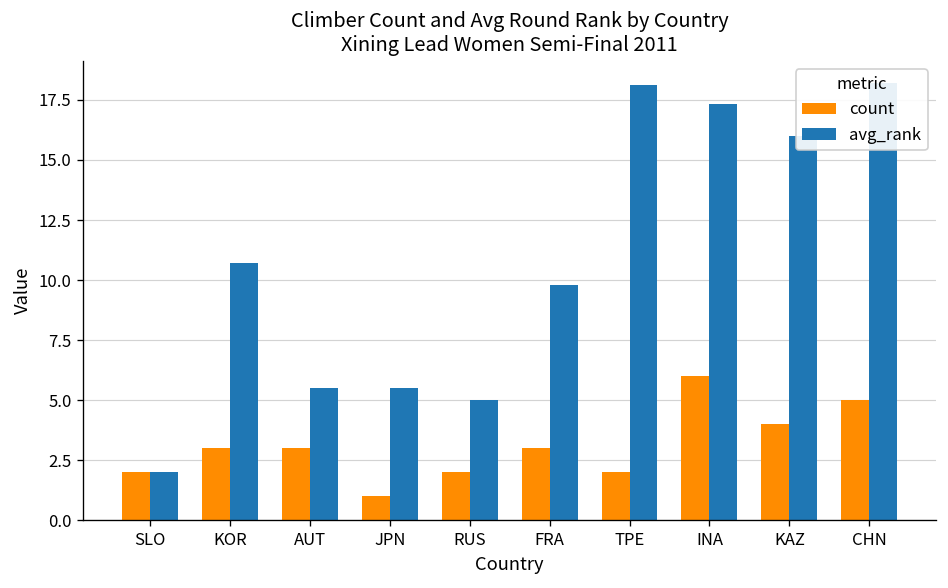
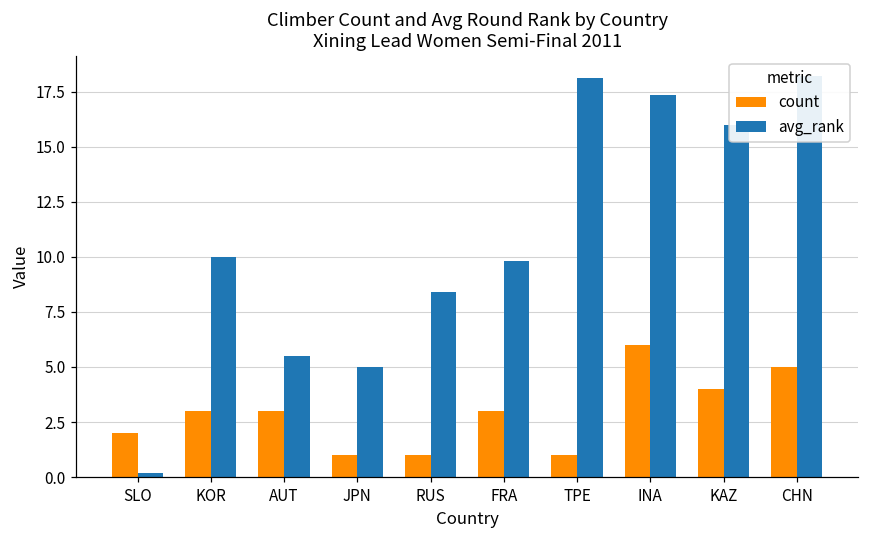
  {
    "count": {
      "SLO": 2,
      "KOR": 3,
      "AUT": 3,
      "JPN": 1,
-     "RUS": 2,
+     "RUS": 1,
      "FRA": 3,
-     "TPE": 2,
+     "TPE": 1,
      "INA": 6,
      "KAZ": 4,
      "CHN": 5
    },
    "avg_rank": {
-     "SLO": 2.0,
-     "KOR": 10.7,
+     "SLO": 0.2,
+     "KOR": 10.0,
      "AUT": 5.5,
-     "JPN": 5.5,
-     "RUS": 5.0,
+     "JPN": 5.0,
+     "RUS": 8.4,
      "FRA": 9.8,
      "TPE": 18.1,
      "INA": 17.3
    }
  }
